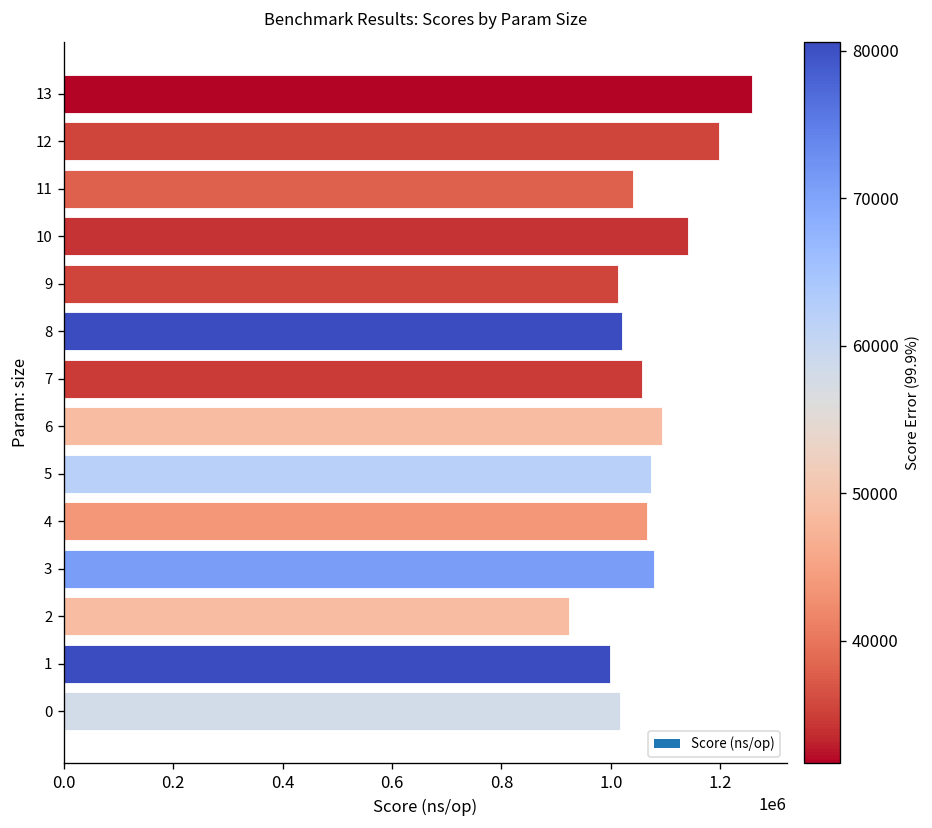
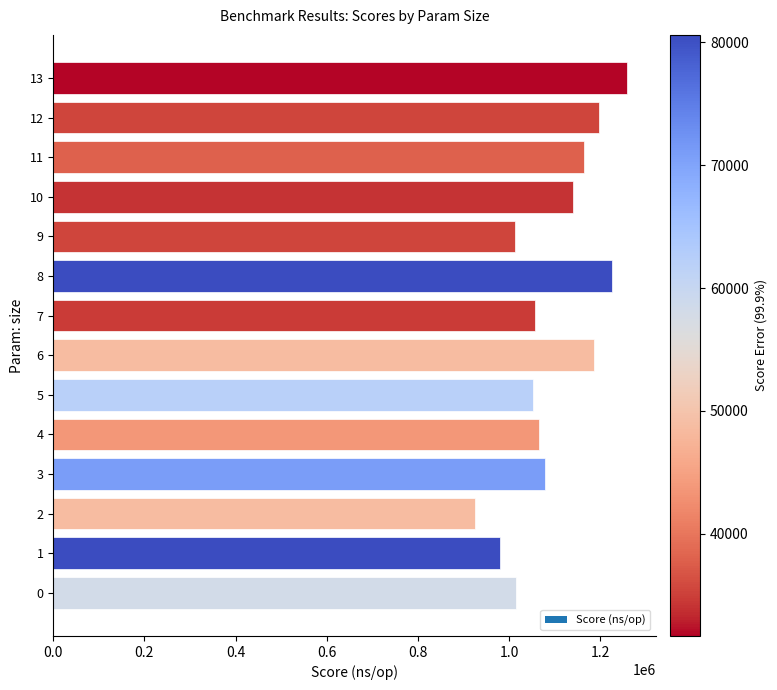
  {
    "13": 1260000,
    "12": 1200000,
-   "11": 1040000,
+   "11": 1160000,
    "10": 1140000,
    "9": 1010000,
-   "8": 1020000,
+   "8": 1230000,
    "7": 1060000,
-   "6": 1090000,
-   "5": 1070000,
+   "6": 1190000,
+   "5": 1050000,
    "4": 1070000,
    "3": 1080000,
    "2": 920000,
-   "1": 1000000,
+   "1": 980000,
    "0": 1020000
  }
